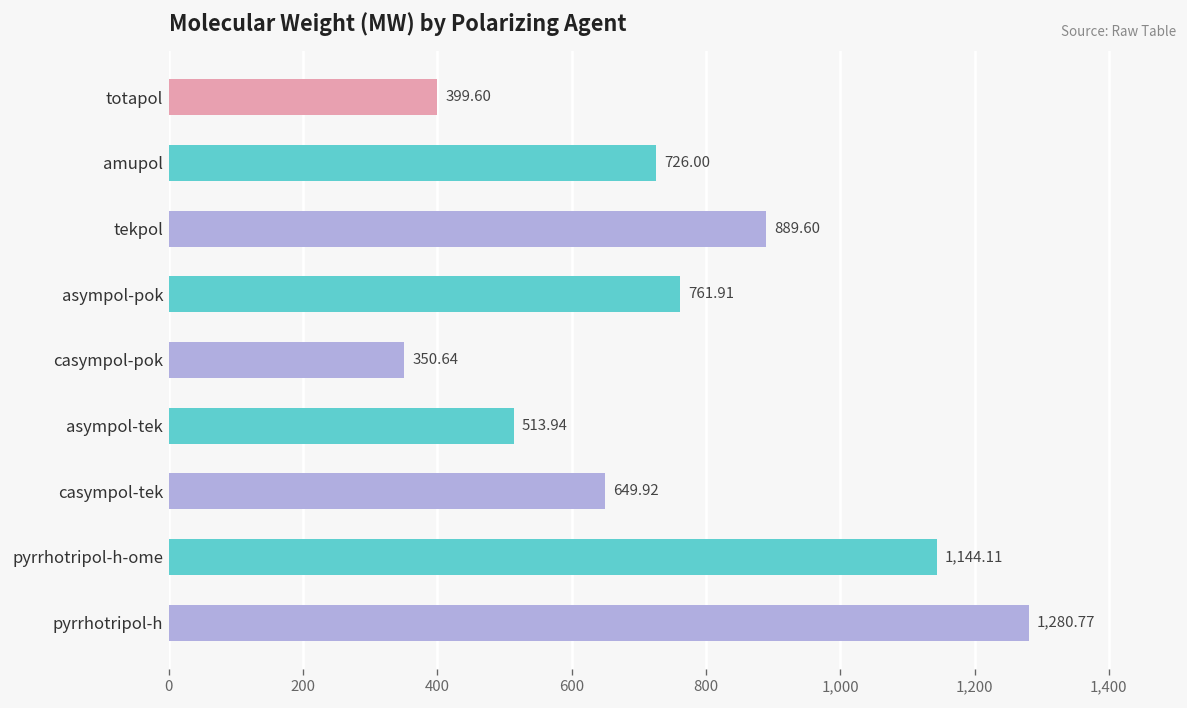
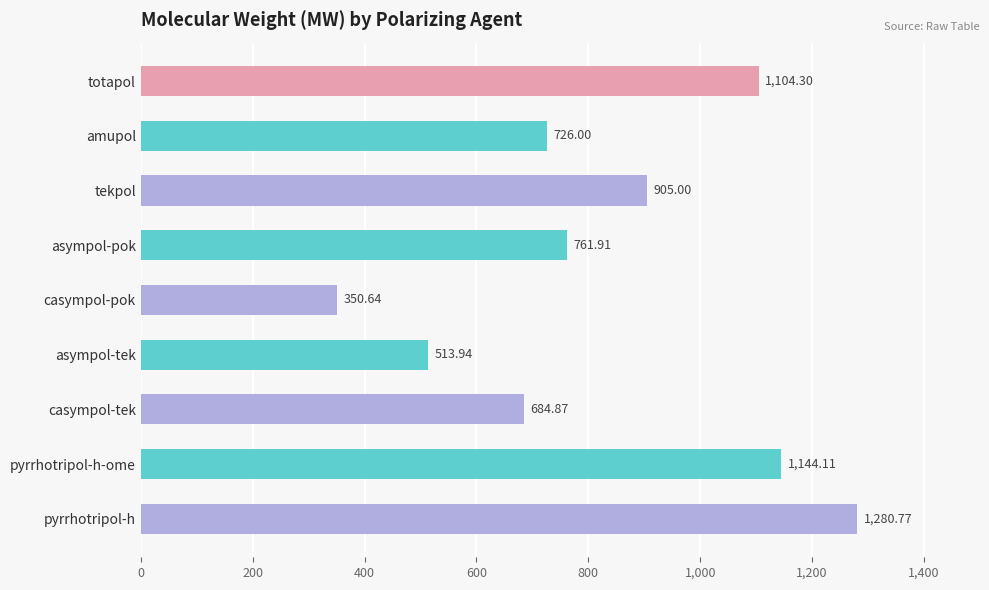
  {
-   "totapol": "399.60",
+   "totapol": "1,104.30",
    "amupol": "726.00",
-   "tekpol": "889.60",
+   "tekpol": "905.00",
    "asympol-pok": "761.91",
    "casympol-pok": "350.64",
    "asympol-tek": "513.94",
-   "casympol-tek": "649.92",
+   "casympol-tek": "684.87",
    "pyrrhotripol-h-ome": "1,144.11",
    "pyrrhotripol-h": "1,280.77"
  }
